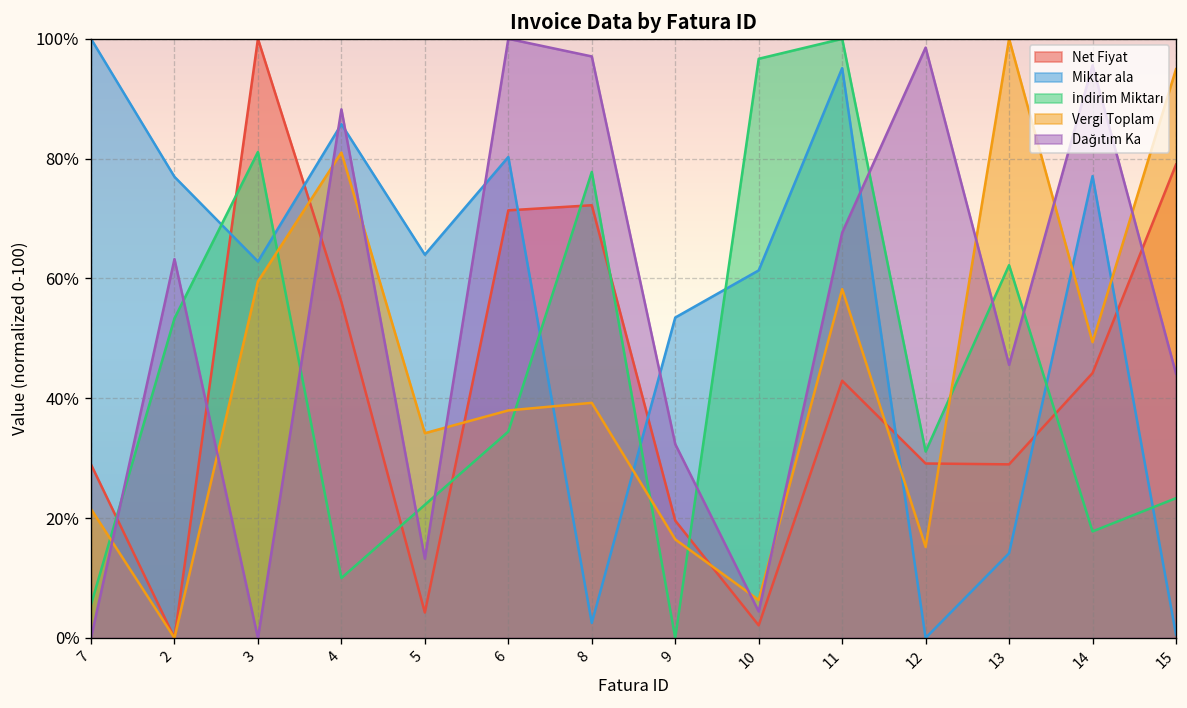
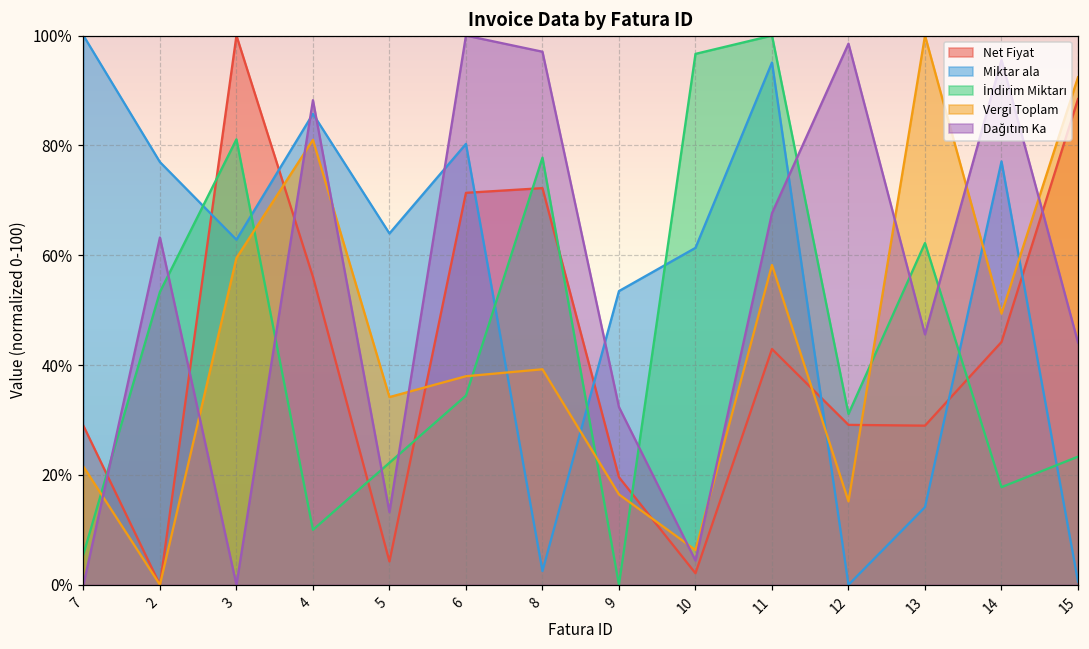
  {
    "Net Fiyat": {
      "7": "29%",
      "3": "100%",
      "4": "56%",
      "5": "4%",
      "6": "71%",
      "8": "72%",
      "9": "20%",
      "10": "2%",
      "11": "43%",
      "12": "29%",
      "13": "29%",
      "14": "44%",
-     "15": "79%"
+     "15": "88%"
    },
    "Miktar ala": {
      "7": "100%",
      "2": "77%",
      "3": "63%",
      "4": "86%",
      "5": "64%",
      "6": "80%",
      "8": "3%",
      "9": "53%",
      "10": "61%",
      "11": "95%",
      "12": "0%",
      "13": "14%",
      "14": "77%",
      "15": "1%"
    },
    "İndirim Miktarı": {
      "7": "6%",
      "2": "53%",
      "3": "81%",
      "4": "10%",
      "5": "22%",
      "6": "34%",
      "8": "78%",
      "9": "0%",
      "10": "97%",
      "11": "100%",
      "12": "31%",
      "13": "62%",
      "14": "18%",
      "15": "23%"
    },
    "Vergi Toplam": {
      "7": "22%",
      "3": "59%",
      "4": "81%",
      "5": "34%",
      "6": "38%",
      "8": "39%",
      "9": "16%",
      "10": "6%",
      "11": "58%",
      "12": "15%",
      "13": "100%",
      "14": "49%",
-     "15": "95%"
+     "15": "92%"
    },
    "Dağıtım Ka": {
      "7": "0%",
      "2": "63%",
      "3": "0%",
      "4": "88%",
      "5": "13%",
      "6": "100%",
      "8": "97%",
      "9": "32%",
      "10": "4%",
      "11": "68%",
      "12": "99%",
      "13": "46%",
      "15": "44%"
    }
  }
